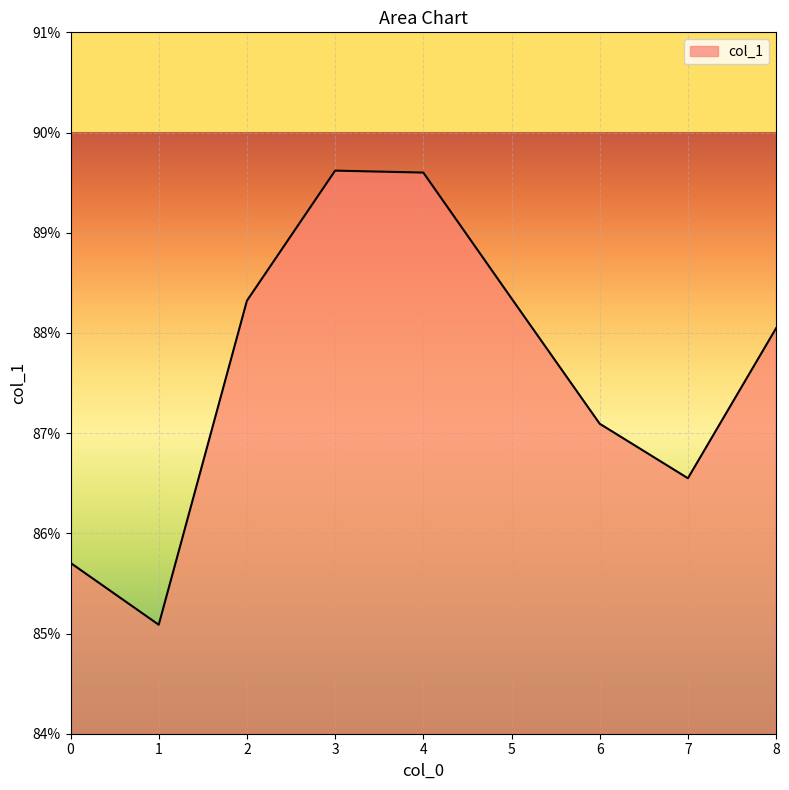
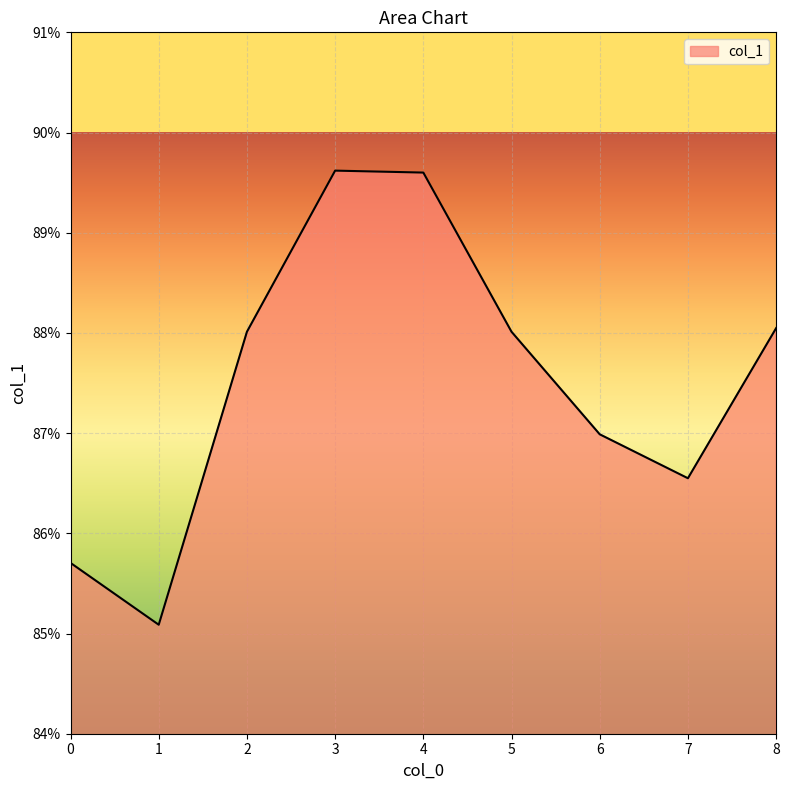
  {
    "0": "85.70%",
    "1": "85.09%",
-   "2": "88.32%",
+   "2": "88.01%",
    "3": "89.62%",
    "4": "89.60%",
-   "5": "88.34%",
-   "6": "87.09%",
+   "5": "88.01%",
+   "6": "86.99%",
    "7": "86.55%",
    "8": "88.05%"
  }
